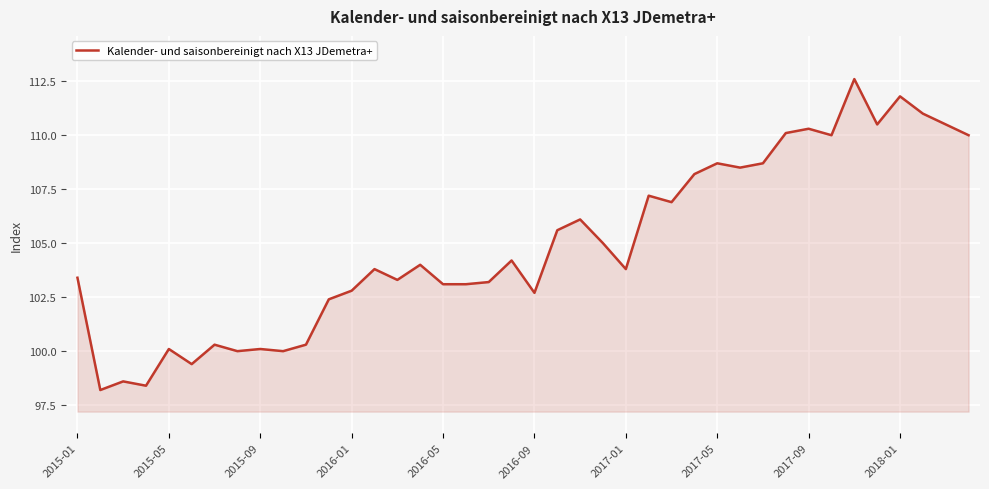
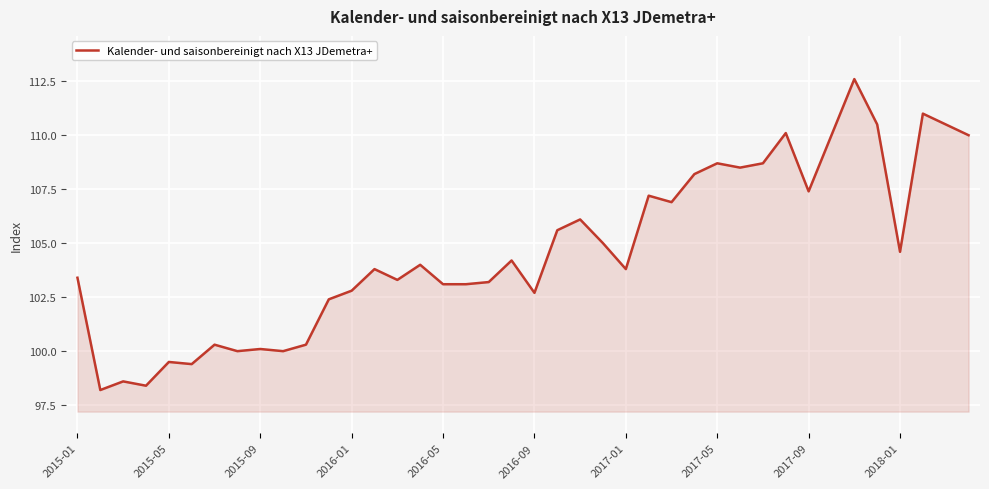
  {
    "2015-01": 103.4,
-   "2015-05": 100.1,
+   "2015-05": 99.5,
    "2015-09": 100.1,
    "2016-01": 102.8,
    "2016-05": 103.1,
    "2016-09": 102.7,
    "2017-01": 103.8,
    "2017-05": 108.7,
-   "2017-09": 110.3,
-   "2018-01": 111.8
+   "2017-09": 107.4,
+   "2018-01": 104.6
  }
